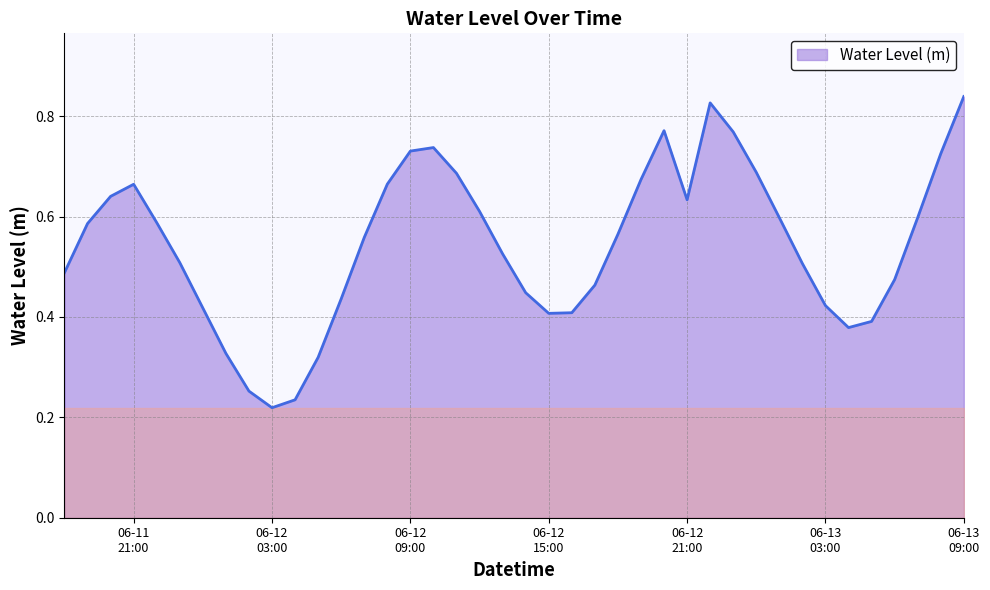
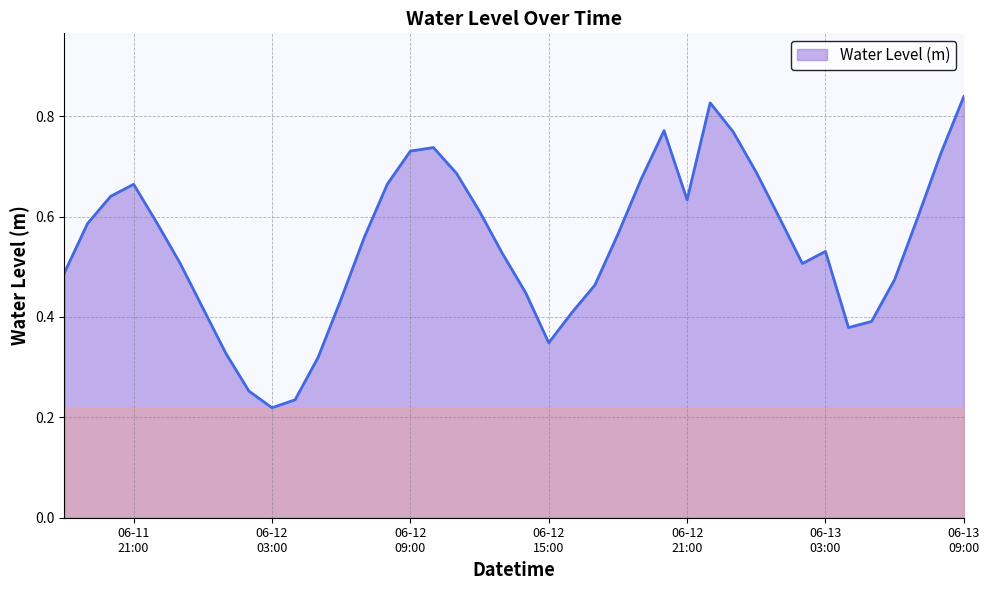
  {
    "Water Level (m)": {
      "06-11 21:00": 0.66,
      "06-12 09:00": 0.73,
-     "06-12 15:00": 0.41,
+     "06-12 15:00": 0.35,
      "06-12 21:00": 0.63,
-     "06-13 03:00": 0.42,
+     "06-13 03:00": 0.53,
      "06-13 09:00": 0.84
    }
  }
